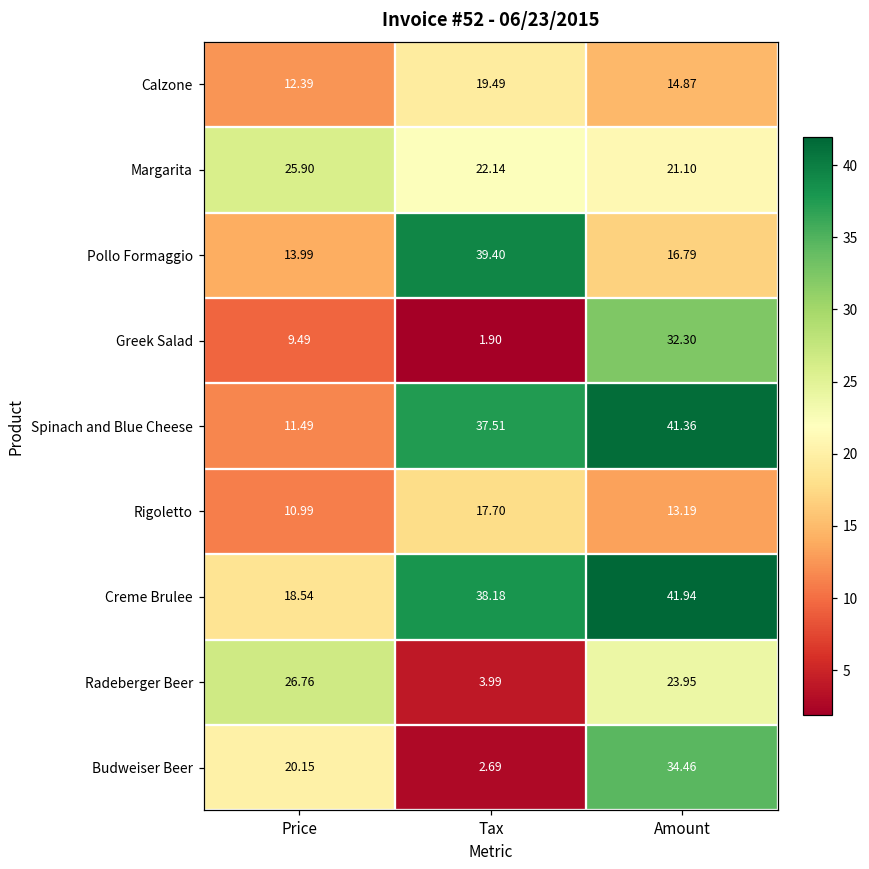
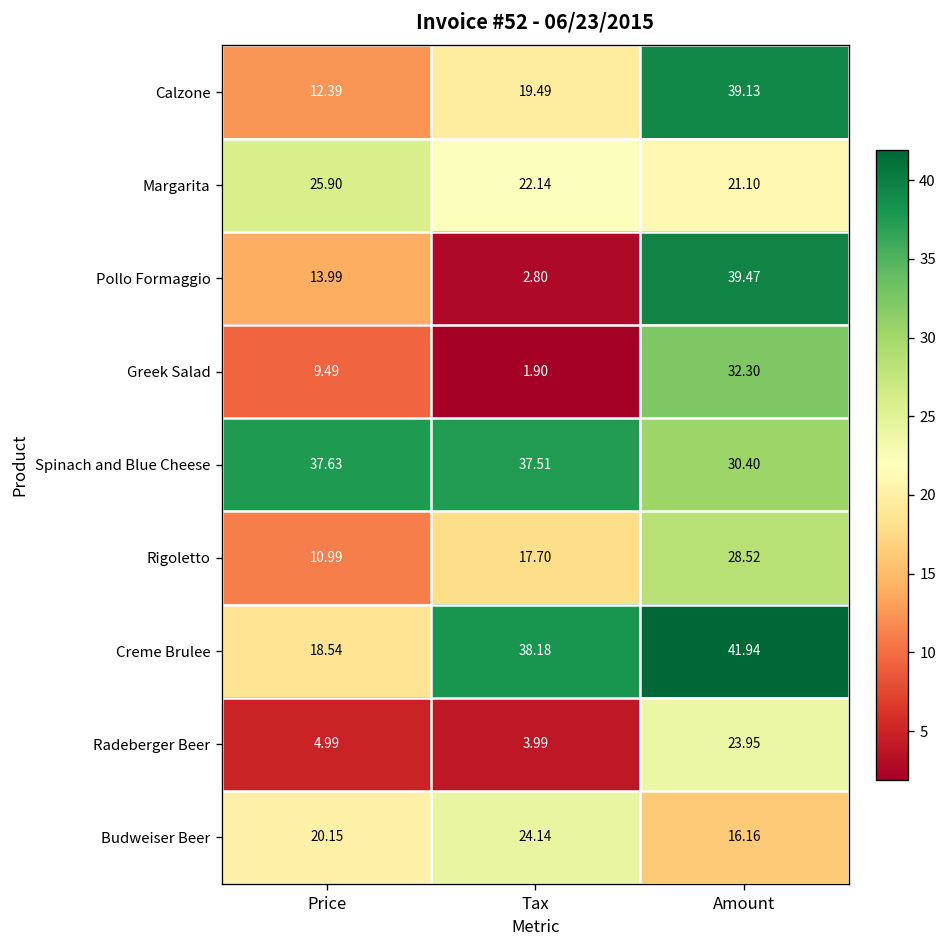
  {
    "Calzone": {
      "Price": 12.39,
      "Tax": 19.49,
-     "Amount": 14.87
+     "Amount": 39.13
    },
    "Margarita": {
      "Price": 25.90,
      "Tax": 22.14,
      "Amount": 21.10
    },
    "Pollo Formaggio": {
      "Price": 13.99,
-     "Tax": 39.40,
-     "Amount": 16.79
+     "Tax": 2.80,
+     "Amount": 39.47
    },
    "Greek Salad": {
      "Price": 9.49,
      "Tax": 1.90,
      "Amount": 32.30
    },
    "Spinach and Blue Cheese": {
-     "Price": 11.49,
+     "Price": 37.63,
      "Tax": 37.51,
-     "Amount": 41.36
+     "Amount": 30.40
    },
    "Rigoletto": {
      "Price": 10.99,
      "Tax": 17.70,
-     "Amount": 13.19
+     "Amount": 28.52
    },
    "Creme Brulee": {
      "Price": 18.54,
      "Tax": 38.18,
      "Amount": 41.94
    },
    "Radeberger Beer": {
-     "Price": 26.76,
+     "Price": 4.99,
      "Tax": 3.99,
      "Amount": 23.95
    },
    "Budweiser Beer": {
      "Price": 20.15,
-     "Tax": 2.69,
-     "Amount": 34.46
+     "Tax": 24.14,
+     "Amount": 16.16
    }
  }
